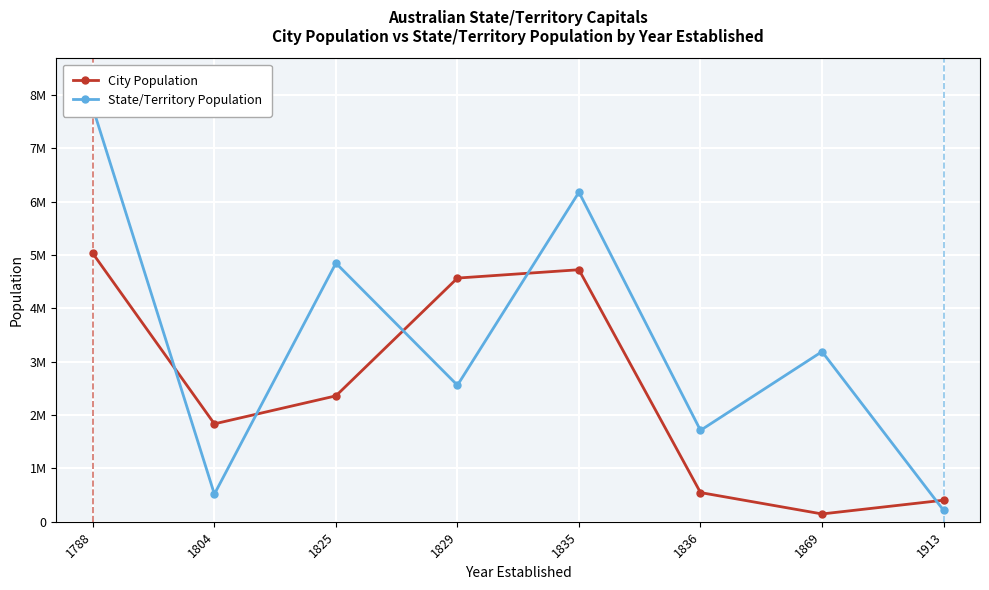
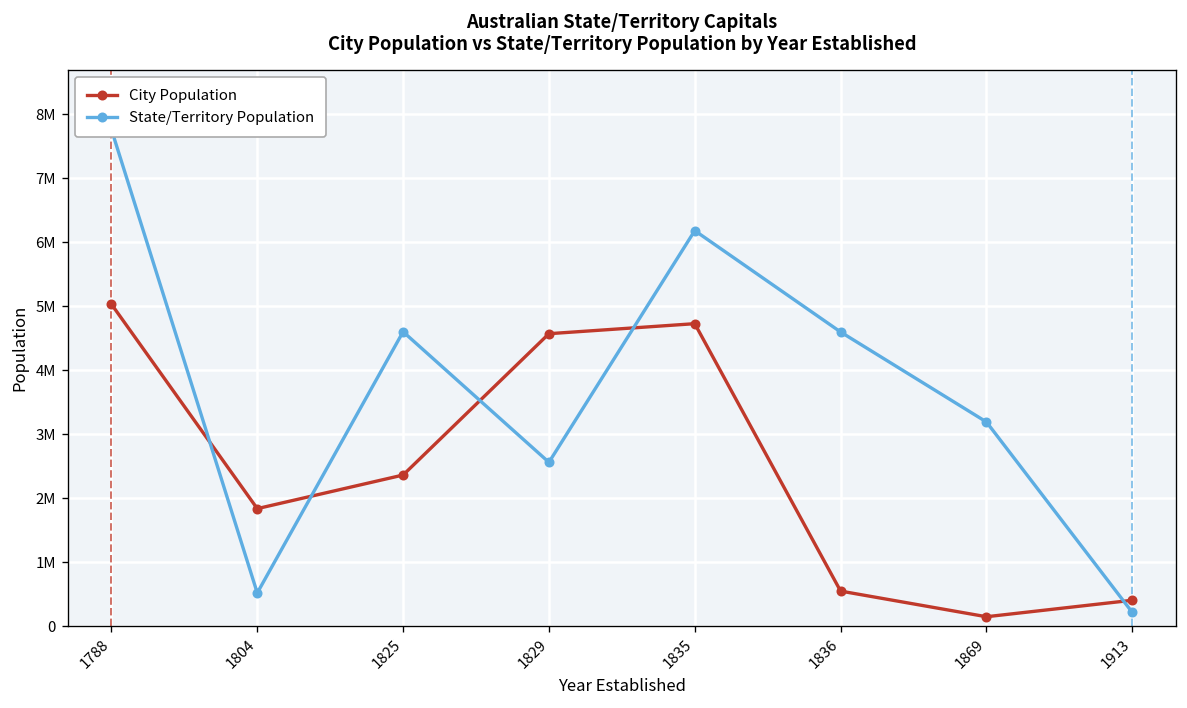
  {
    "City Population": {
      "1788": 5000000,
      "1804": 1800000,
      "1825": 2400000,
      "1829": 4600000,
      "1835": 4700000,
      "1836": 500000,
      "1869": 100000,
      "1913": 400000
    },
    "State/Territory Population": {
      "1804": 500000,
-     "1825": 4800000,
+     "1825": 4600000,
      "1829": 2600000,
      "1835": 6200000,
-     "1836": 1700000,
+     "1836": 4600000,
      "1869": 3200000,
      "1913": 200000
    }
  }
